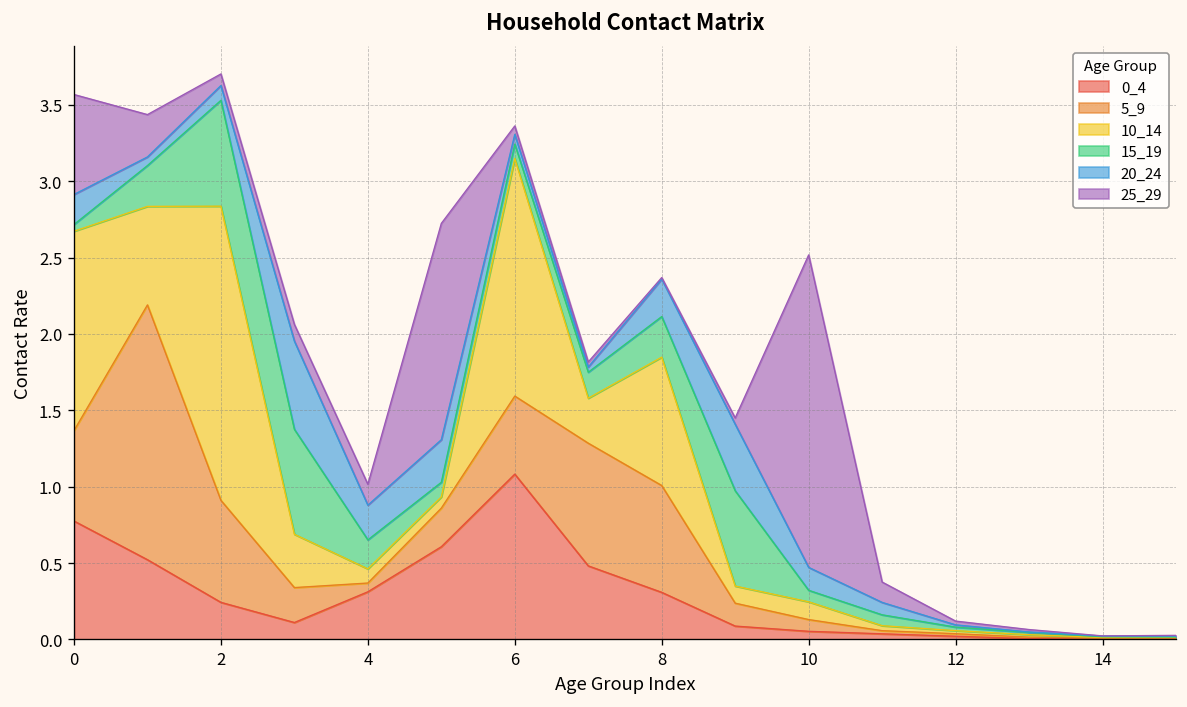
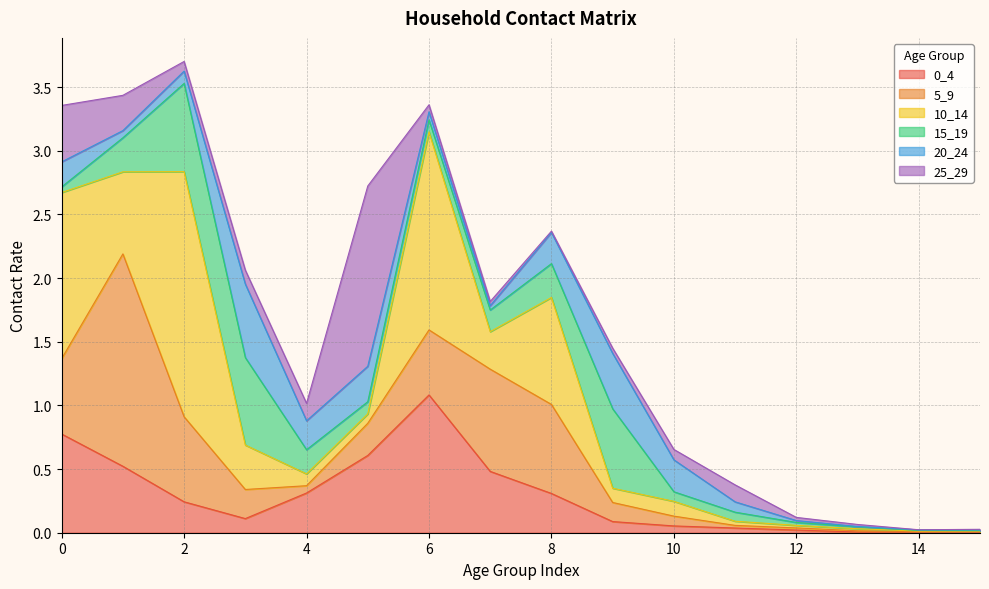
  {
    "10_14": {
      "0": 1.30,
      "2": 1.93,
      "4": 0.09,
      "6": 1.56,
      "8": 0.84,
      "10": 0.12
    },
    "15_19": {
      "0": 0.04,
      "2": 0.69,
      "4": 0.19,
      "6": 0.09,
      "8": 0.27,
      "10": 0.08
    },
    "20_24": {
      "0": 0.20,
      "2": 0.10,
      "4": 0.23,
      "6": 0.06,
-     "10": 0.15
+     "10": 0.25
    },
    "25_29": {
-     "0": 0.65,
+     "0": 0.44,
      "2": 0.08,
      "4": 0.14,
      "6": 0.05,
-     "10": 2.05,
+     "10": 0.08,
      "12": 0.02
    }
  }
